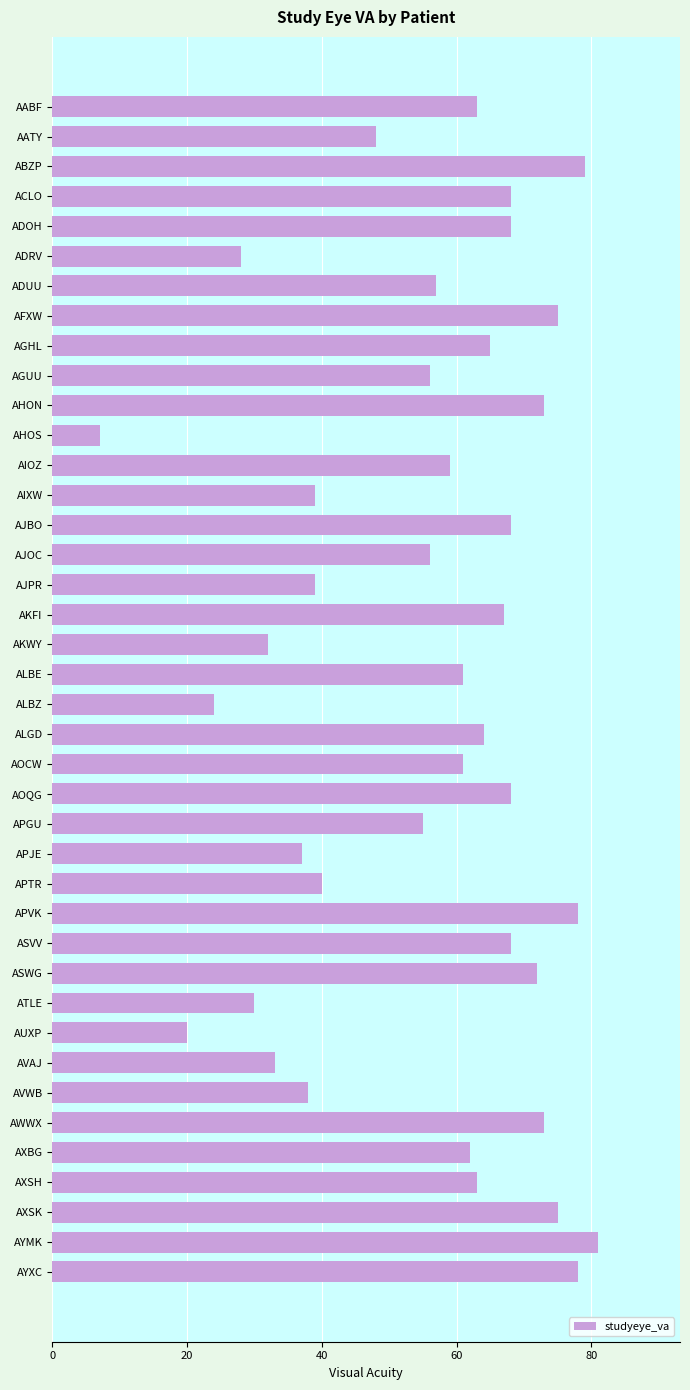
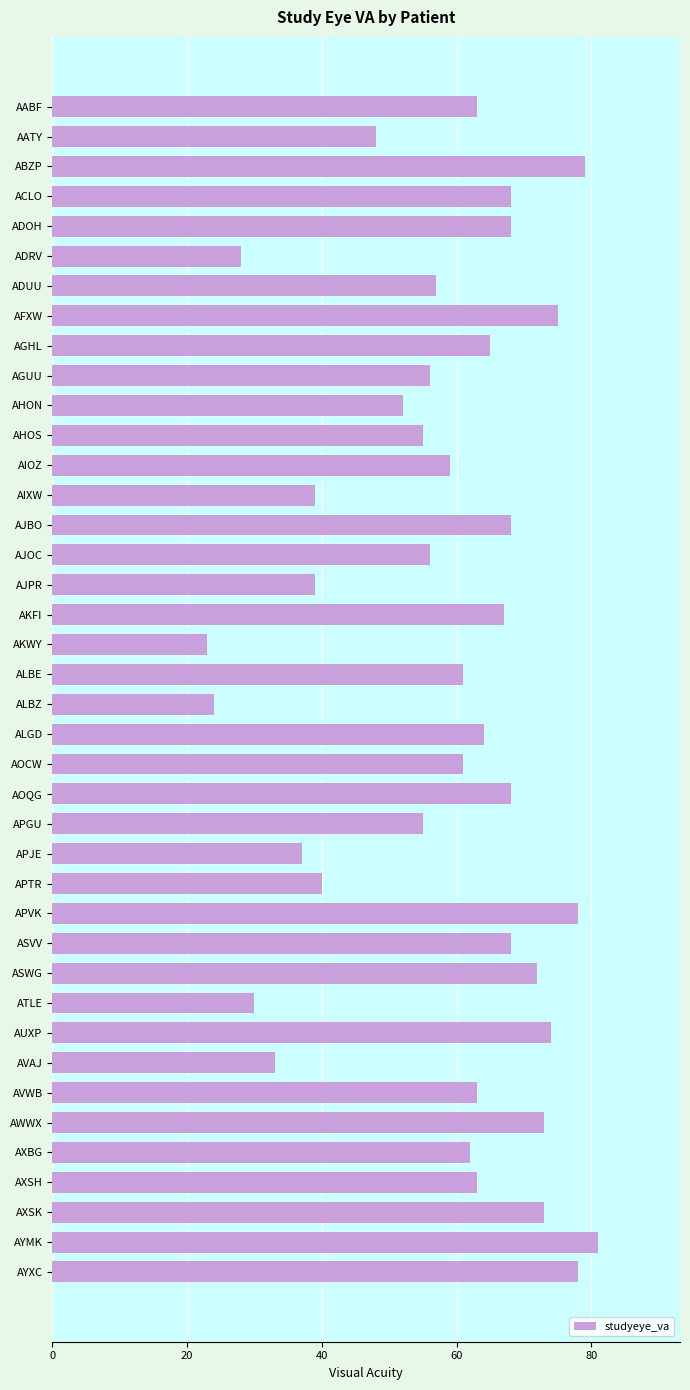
  {
    "AABF": 63,
    "AATY": 48,
    "ABZP": 79,
    "ACLO": 68,
    "ADOH": 68,
    "ADRV": 28,
    "ADUU": 57,
    "AFXW": 75,
    "AGHL": 65,
    "AGUU": 56,
-   "AHON": 73,
-   "AHOS": 7,
+   "AHON": 52,
+   "AHOS": 55,
    "AIOZ": 59,
    "AIXW": 39,
    "AJBO": 68,
    "AJOC": 56,
    "AJPR": 39,
    "AKFI": 67,
-   "AKWY": 32,
+   "AKWY": 23,
    "ALBE": 61,
    "ALBZ": 24,
    "ALGD": 64,
    "AOCW": 61,
    "AOQG": 68,
    "APGU": 55,
    "APJE": 37,
    "APTR": 40,
    "APVK": 78,
    "ASVV": 68,
    "ASWG": 72,
    "ATLE": 30,
-   "AUXP": 20,
+   "AUXP": 74,
    "AVAJ": 33,
-   "AVWB": 38,
+   "AVWB": 63,
    "AWWX": 73,
    "AXBG": 62,
    "AXSH": 63,
-   "AXSK": 75,
+   "AXSK": 73,
    "AYMK": 81,
    "AYXC": 78
  }
